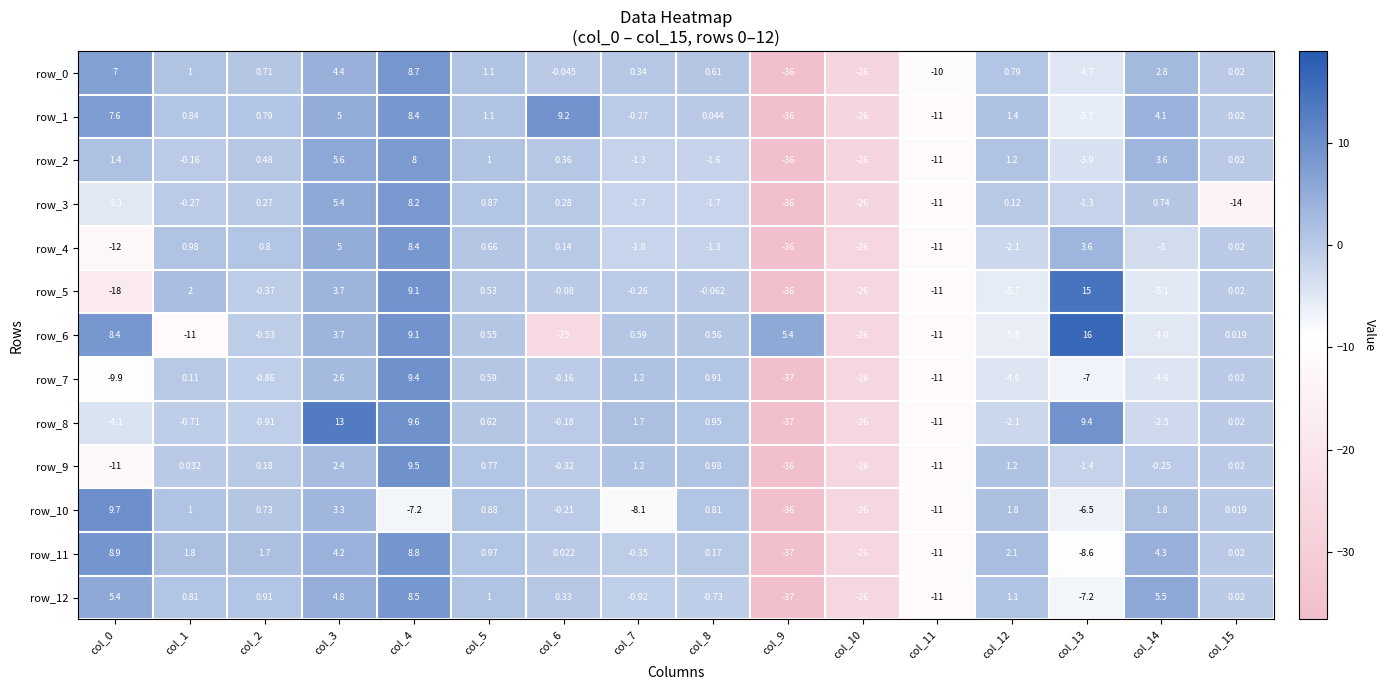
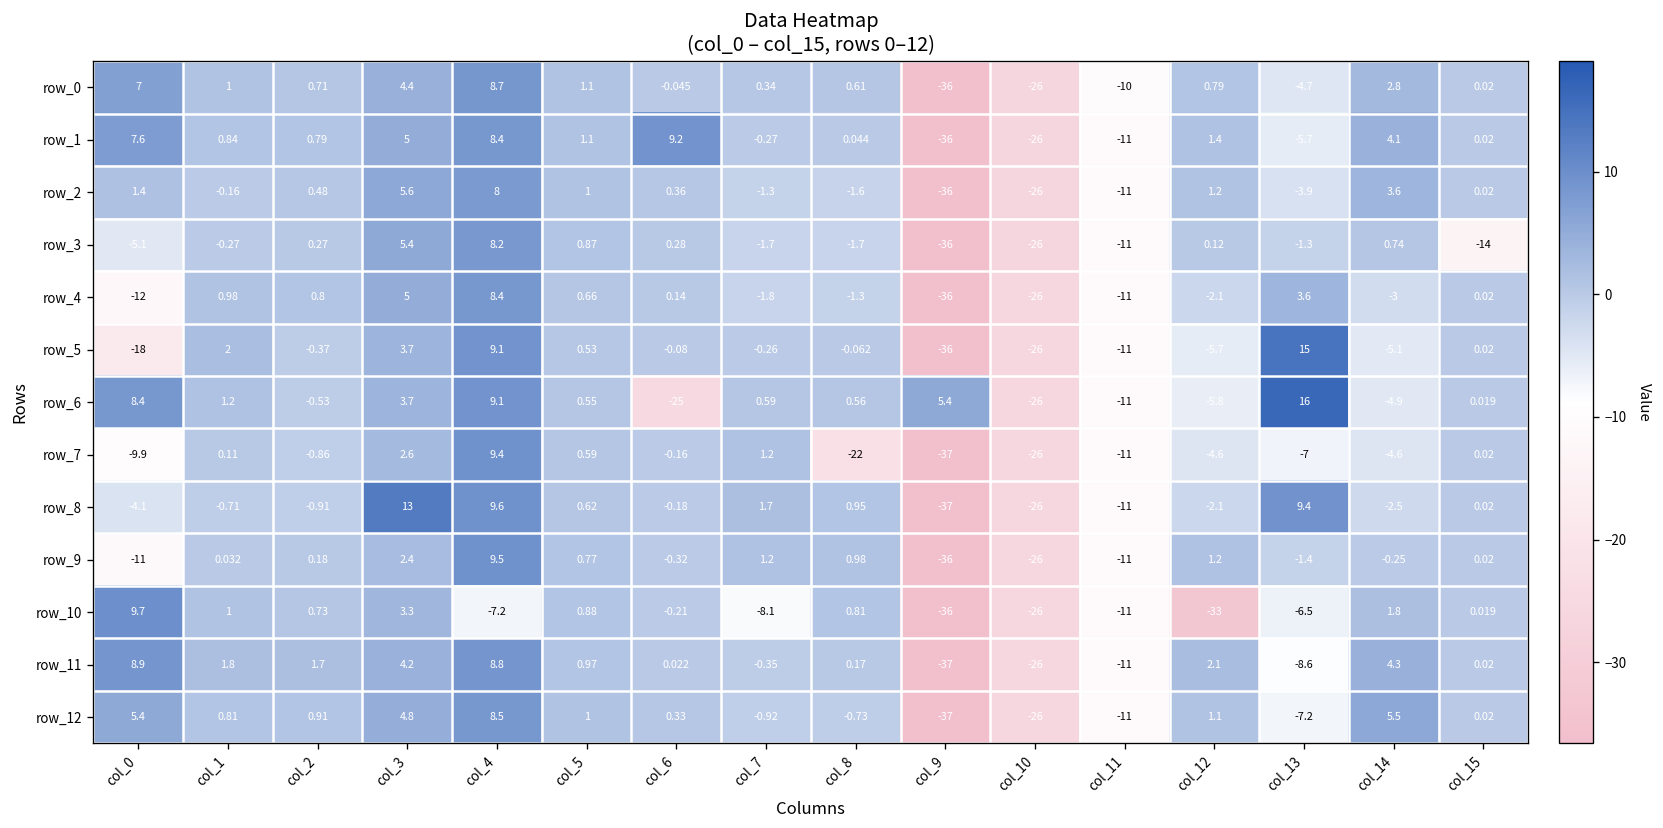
  {
    "row_0": {
      "col_0": 7,
      "col_1": 1,
      "col_2": 0.71,
      "col_3": 4.4,
      "col_4": 8.7,
      "col_5": 1.1,
      "col_6": -0.045,
      "col_7": 0.34,
      "col_8": 0.61,
      "col_9": -36,
      "col_11": -10,
      "col_12": 0.79,
      "col_14": 2.8,
      "col_15": 0.02
    },
    "row_1": {
      "col_0": 7.6,
      "col_1": 0.84,
      "col_2": 0.79,
      "col_3": 5,
      "col_4": 8.4,
      "col_5": 1.1,
      "col_6": 9.2,
      "col_7": -0.27,
      "col_8": 0.044,
      "col_9": -36,
      "col_11": -11,
      "col_12": 1.4,
      "col_14": 4.1,
      "col_15": 0.02
    },
    "row_2": {
      "col_0": 1.4,
      "col_1": -0.16,
      "col_2": 0.48,
      "col_3": 5.6,
      "col_4": 8,
      "col_5": 1,
      "col_6": 0.36,
      "col_7": -1.3,
      "col_8": -1.6,
      "col_9": -36,
      "col_11": -11,
      "col_12": 1.2,
      "col_14": 3.6,
      "col_15": 0.02
    },
    "row_3": {
      "col_1": -0.27,
      "col_2": 0.27,
      "col_3": 5.4,
      "col_4": 8.2,
      "col_5": 0.87,
      "col_6": 0.28,
      "col_7": -1.7,
      "col_8": -1.7,
      "col_9": -36,
      "col_11": -11,
      "col_12": 0.12,
      "col_13": -1.3,
      "col_14": 0.74,
      "col_15": -14
    },
    "row_4": {
      "col_0": -12,
      "col_1": 0.98,
      "col_2": 0.8,
      "col_3": 5,
      "col_4": 8.4,
      "col_5": 0.66,
      "col_6": 0.14,
      "col_7": -1.8,
      "col_8": -1.3,
      "col_9": -36,
      "col_11": -11,
      "col_12": -2.1,
      "col_13": 3.6,
      "col_15": 0.02
    },
    "row_5": {
      "col_0": -18,
      "col_1": 2,
      "col_2": -0.37,
      "col_3": 3.7,
      "col_4": 9.1,
      "col_5": 0.53,
      "col_6": -0.08,
      "col_7": -0.26,
      "col_8": -0.062,
      "col_9": -36,
      "col_11": -11,
      "col_13": 15,
      "col_15": 0.02
    },
    "row_6": {
      "col_0": 8.4,
-     "col_1": -11,
+     "col_1": 1.2,
      "col_2": -0.53,
      "col_3": 3.7,
      "col_4": 9.1,
      "col_5": 0.55,
      "col_7": 0.59,
      "col_8": 0.56,
      "col_9": 5.4,
      "col_11": -11,
      "col_13": 16,
      "col_15": 0.019
    },
    "row_7": {
      "col_0": -9.9,
      "col_1": 0.11,
      "col_2": -0.86,
      "col_3": 2.6,
      "col_4": 9.4,
      "col_5": 0.59,
      "col_6": -0.16,
      "col_7": 1.2,
-     "col_8": 0.91,
+     "col_8": -22,
      "col_9": -37,
      "col_11": -11,
      "col_13": -7,
      "col_15": 0.02
    },
    "row_8": {
      "col_1": -0.71,
      "col_2": -0.91,
      "col_3": 13,
      "col_4": 9.6,
      "col_5": 0.62,
      "col_6": -0.18,
      "col_7": 1.7,
      "col_8": 0.95,
      "col_9": -37,
      "col_11": -11,
      "col_12": -2.1,
      "col_13": 9.4,
      "col_14": -2.5,
      "col_15": 0.02
    },
    "row_9": {
      "col_0": -11,
      "col_1": 0.032,
      "col_2": 0.18,
      "col_3": 2.4,
      "col_4": 9.5,
      "col_5": 0.77,
      "col_6": -0.32,
      "col_7": 1.2,
      "col_8": 0.98,
      "col_9": -36,
      "col_11": -11,
      "col_12": 1.2,
      "col_13": -1.4,
      "col_14": -0.25,
      "col_15": 0.02
    },
    "row_10": {
      "col_0": 9.7,
      "col_1": 1,
      "col_2": 0.73,
      "col_3": 3.3,
      "col_4": -7.2,
      "col_5": 0.88,
      "col_6": -0.21,
      "col_7": -8.1,
      "col_8": 0.81,
      "col_9": -36,
      "col_11": -11,
-     "col_12": 1.8,
+     "col_12": -33,
      "col_13": -6.5,
      "col_14": 1.8,
      "col_15": 0.019
    },
    "row_11": {
      "col_0": 8.9,
      "col_1": 1.8,
      "col_2": 1.7,
      "col_3": 4.2,
      "col_4": 8.8,
      "col_5": 0.97,
      "col_6": 0.022,
      "col_7": -0.35,
      "col_8": 0.17,
      "col_9": -37,
      "col_11": -11,
      "col_12": 2.1,
      "col_13": -8.6,
      "col_14": 4.3,
      "col_15": 0.02
    },
    "row_12": {
      "col_0": 5.4,
      "col_1": 0.81,
      "col_2": 0.91,
      "col_3": 4.8,
      "col_4": 8.5,
      "col_5": 1,
      "col_6": 0.33,
      "col_7": -0.92,
      "col_8": -0.73,
      "col_9": -37,
      "col_11": -11,
      "col_12": 1.1,
      "col_13": -7.2,
      "col_14": 5.5,
      "col_15": 0.02
    }
  }
